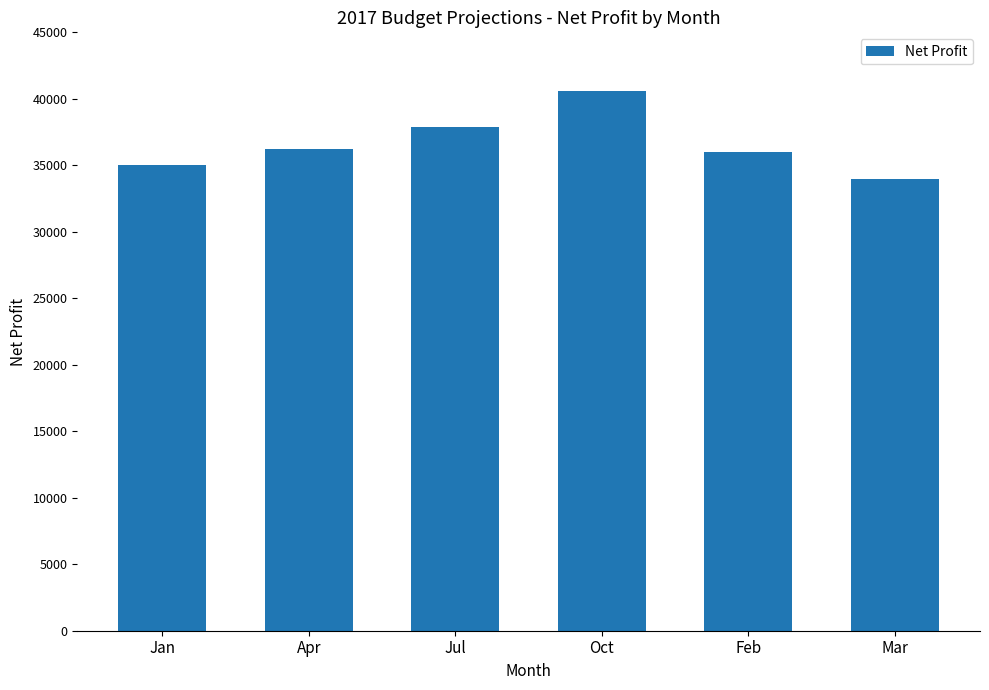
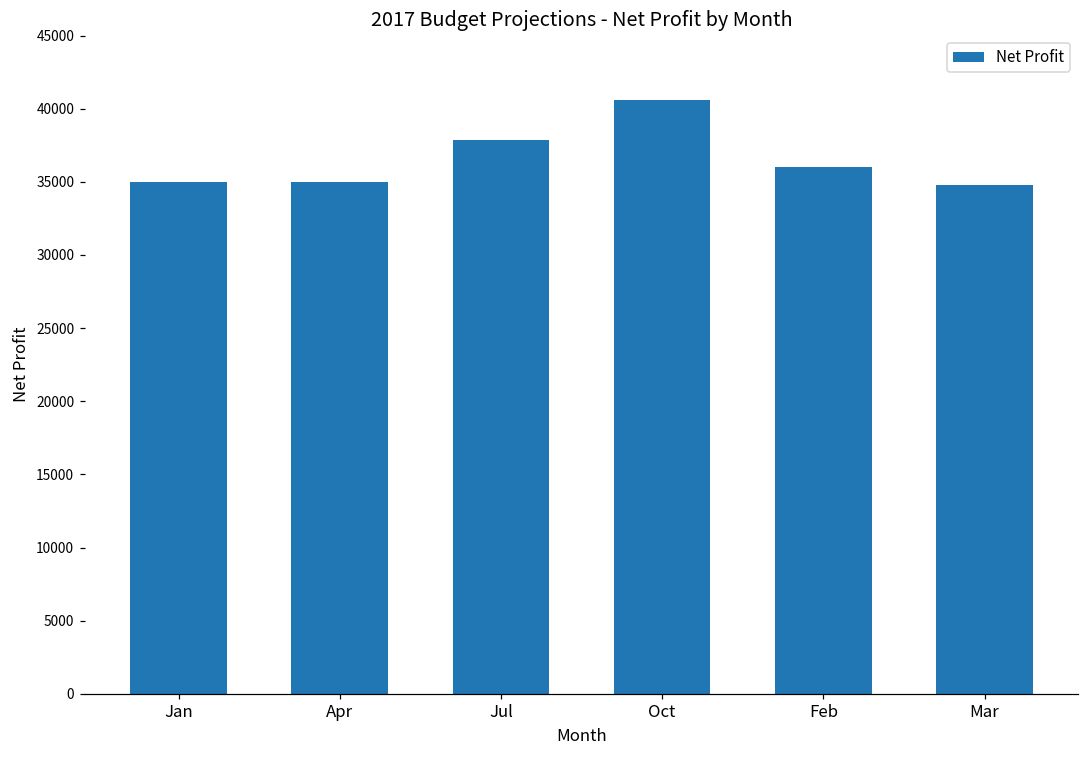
  {
    "Jan": 35000,
-   "Apr": 36200,
+   "Apr": 35000,
    "Jul": 37900,
    "Oct": 40600,
    "Feb": 36000,
-   "Mar": 34000
+   "Mar": 34800
  }
